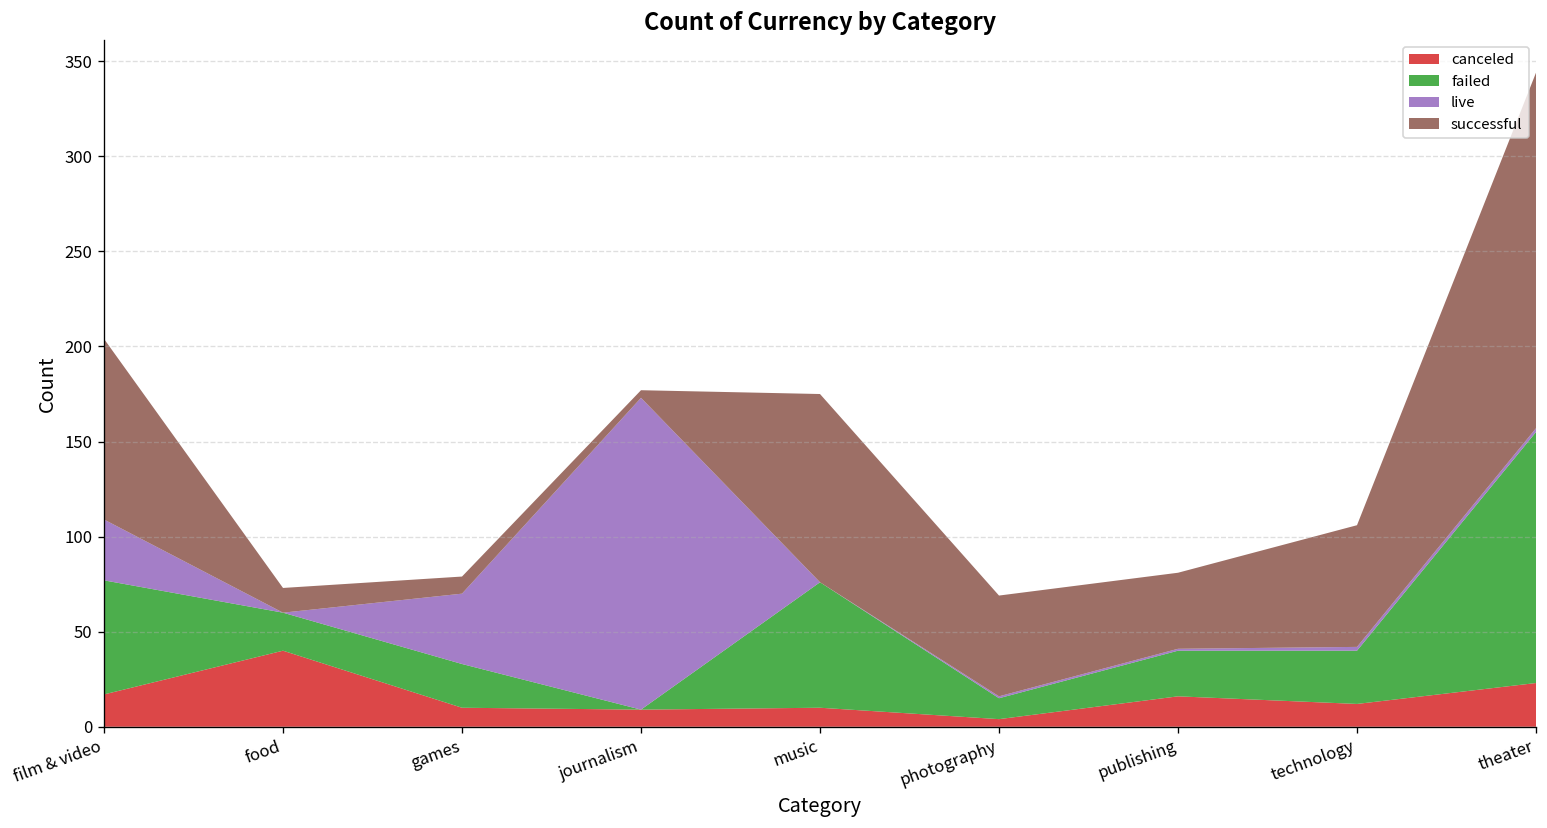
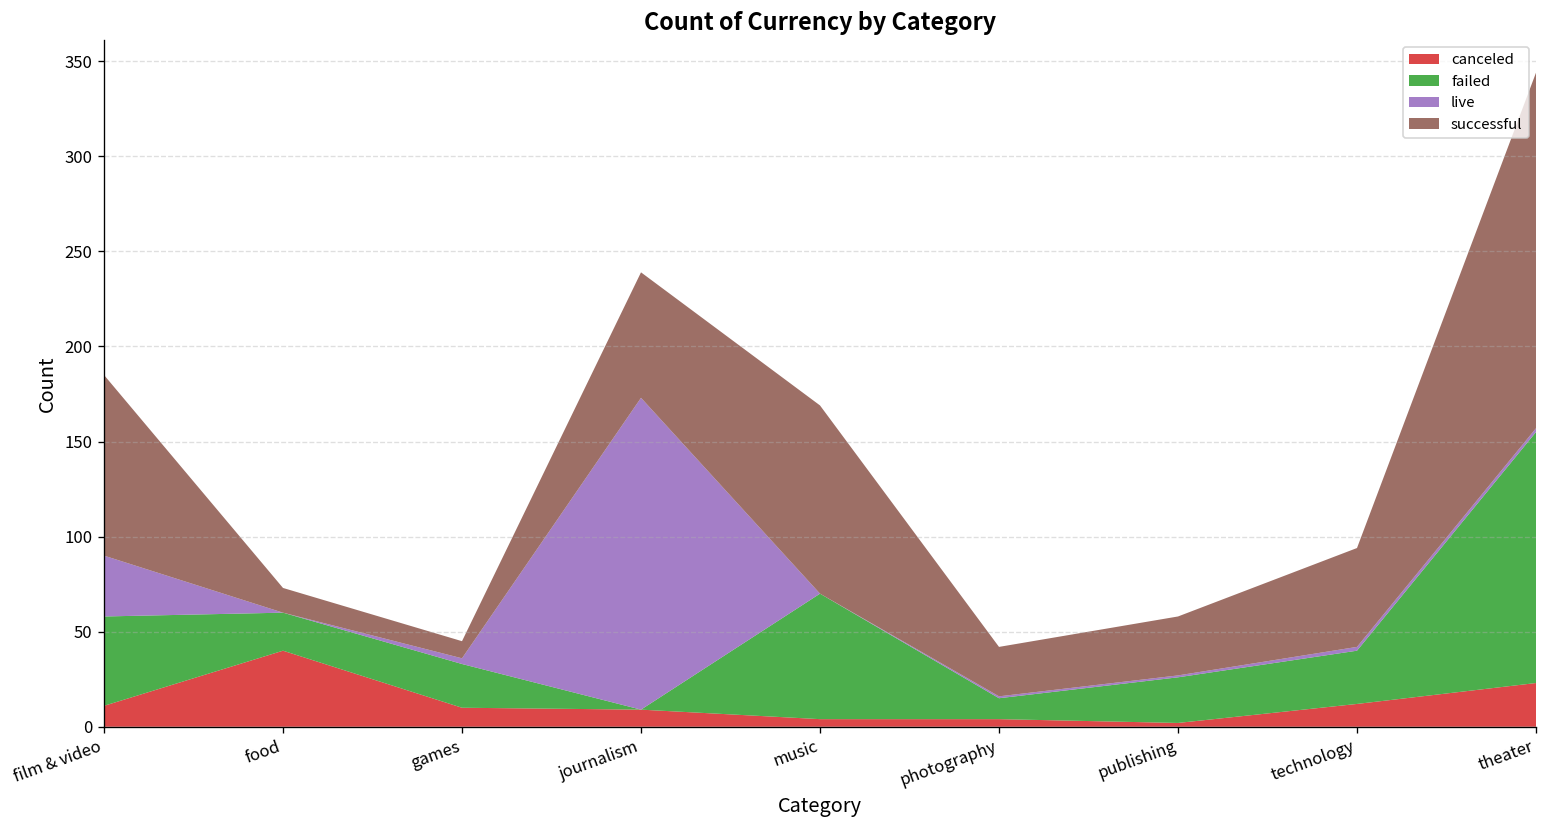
  {
    "canceled": {
-     "film & video": 17,
+     "film & video": 11,
      "food": 40,
      "games": 10,
-     "music": 10,
+     "music": 4,
      "photography": 4,
-     "publishing": 16,
+     "publishing": 2,
      "technology": 12,
      "theater": 23
    },
    "failed": {
-     "film & video": 60,
+     "film & video": 47,
      "games": 23,
      "technology": 28,
      "theater": 132
    },
    "live": {
      "film & video": 32,
-     "games": 37,
+     "games": 3,
      "journalism": 164,
      "technology": 2,
      "theater": 2
    },
    "successful": {
      "film & video": 95,
      "food": 13,
      "games": 9,
-     "journalism": 4,
+     "journalism": 66,
      "music": 99,
-     "photography": 53,
-     "publishing": 40,
-     "technology": 64,
+     "photography": 26,
+     "publishing": 31,
+     "technology": 52,
      "theater": 187
    }
  }
